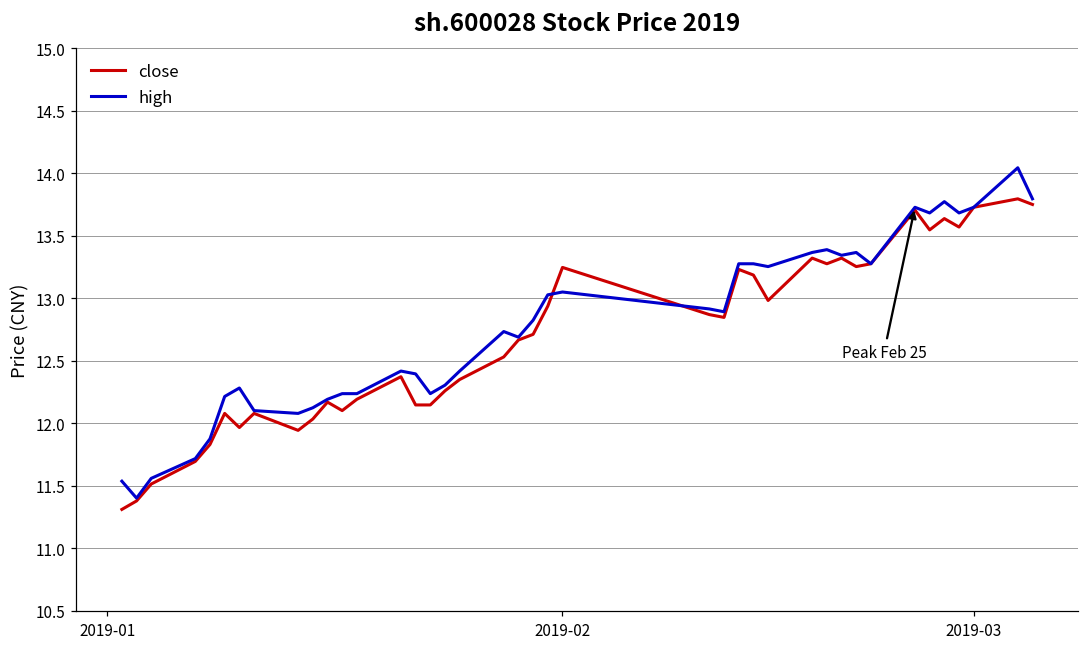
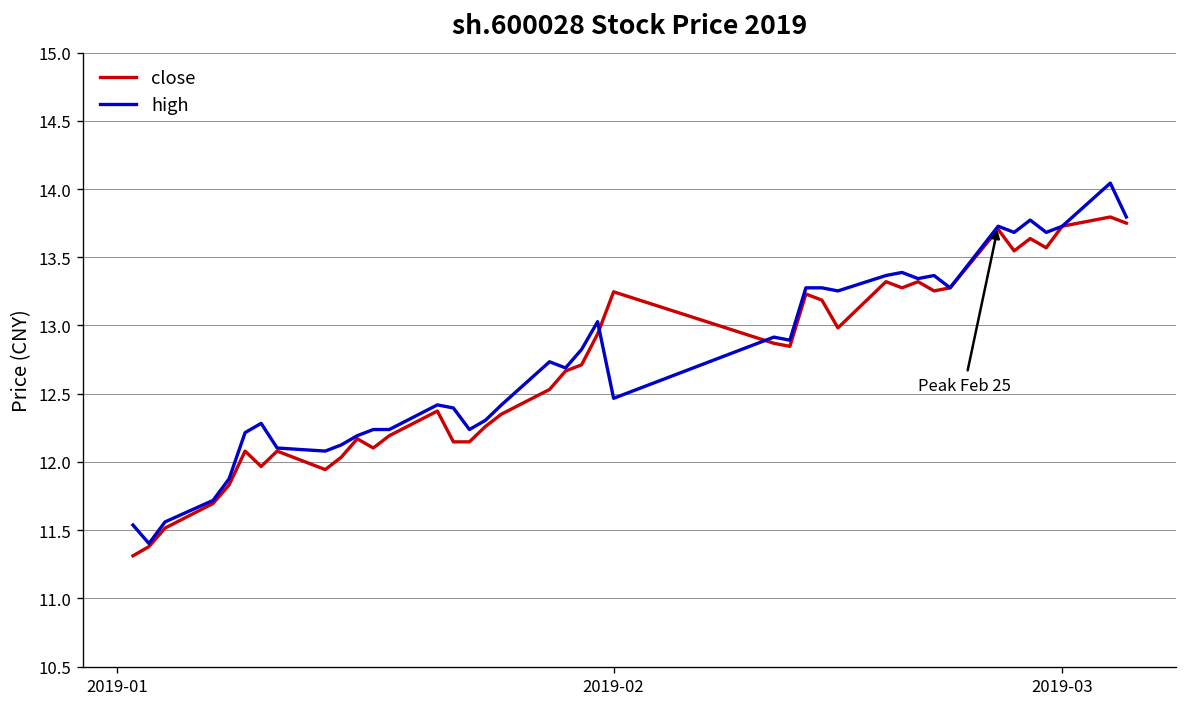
  {
    "close": {
      "2019-02": 13.25
    },
    "high": {
-     "2019-02": 13.05
+     "2019-02": 12.47
    }
  }
